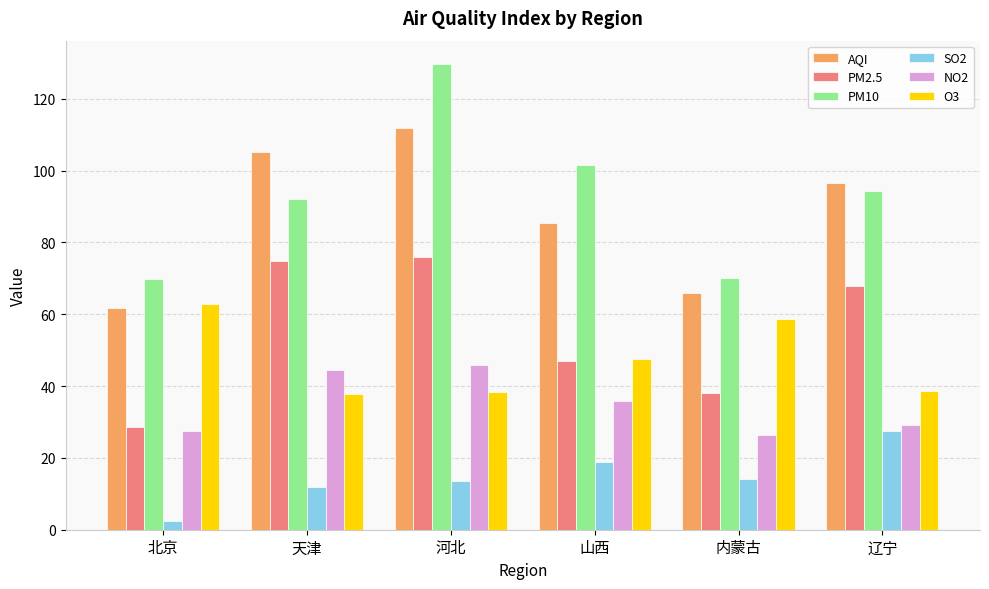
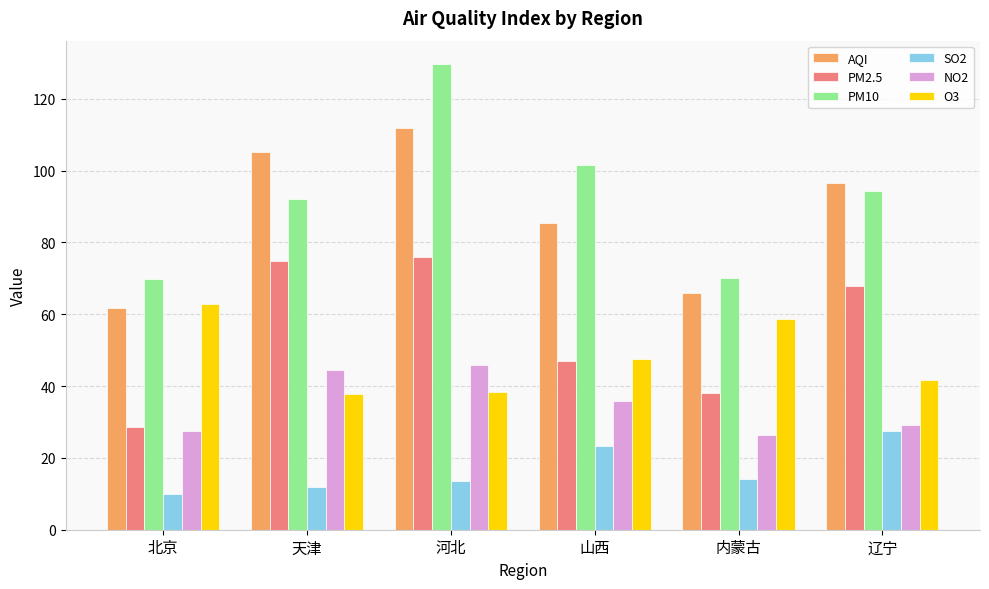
  {
    "PM10": {
      "北京": 70,
      "天津": 92,
      "河北": 130,
      "山西": 102,
      "内蒙古": 70,
      "辽宁": 94
    },
    "SO2": {
-     "北京": 2,
+     "北京": 10,
      "天津": 12,
      "河北": 14,
-     "山西": 19,
+     "山西": 23,
      "内蒙古": 14,
      "辽宁": 28
    },
    "NO2": {
      "北京": 28,
      "天津": 44,
      "河北": 46,
      "山西": 36,
      "内蒙古": 26,
      "辽宁": 29
    },
    "O3": {
      "北京": 63,
      "天津": 38,
      "河北": 38,
      "山西": 48,
      "内蒙古": 59,
-     "辽宁": 39
+     "辽宁": 42
    }
  }
